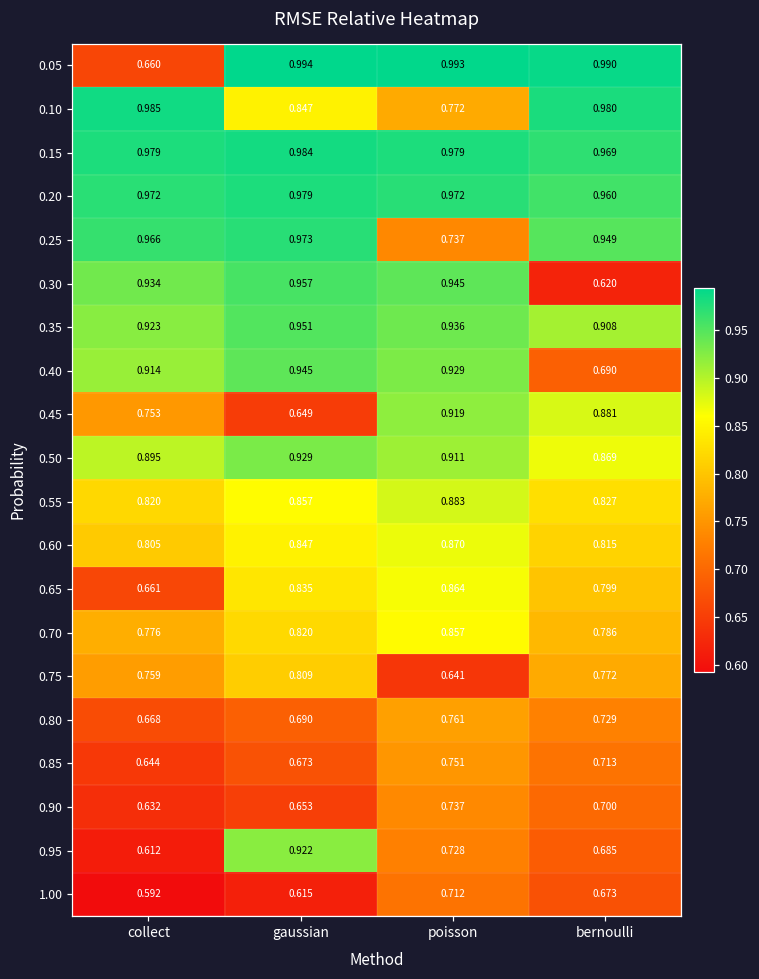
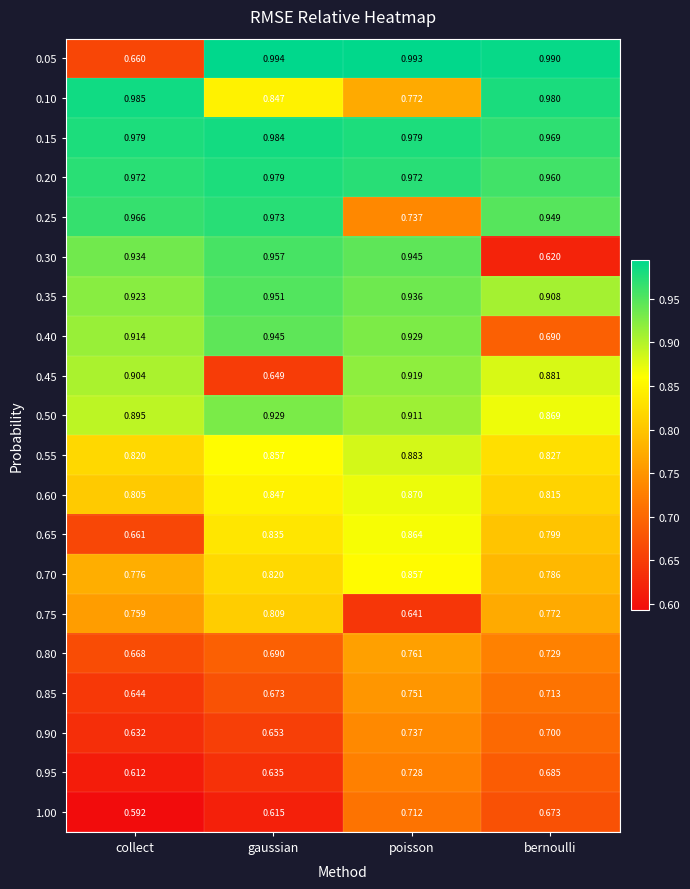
  {
    "0.05": {
      "collect": 0.660,
      "gaussian": 0.994,
      "poisson": 0.993,
      "bernoulli": 0.990
    },
    "0.10": {
      "collect": 0.985,
      "gaussian": 0.847,
      "poisson": 0.772,
      "bernoulli": 0.980
    },
    "0.15": {
      "collect": 0.979,
      "gaussian": 0.984,
      "poisson": 0.979,
      "bernoulli": 0.969
    },
    "0.20": {
      "collect": 0.972,
      "gaussian": 0.979,
      "poisson": 0.972,
      "bernoulli": 0.960
    },
    "0.25": {
      "collect": 0.966,
      "gaussian": 0.973,
      "poisson": 0.737,
      "bernoulli": 0.949
    },
    "0.30": {
      "collect": 0.934,
      "gaussian": 0.957,
      "poisson": 0.945,
      "bernoulli": 0.620
    },
    "0.35": {
      "collect": 0.923,
      "gaussian": 0.951,
      "poisson": 0.936,
      "bernoulli": 0.908
    },
    "0.40": {
      "collect": 0.914,
      "gaussian": 0.945,
      "poisson": 0.929,
      "bernoulli": 0.690
    },
    "0.45": {
-     "collect": 0.753,
+     "collect": 0.904,
      "gaussian": 0.649,
      "poisson": 0.919,
      "bernoulli": 0.881
    },
    "0.50": {
      "collect": 0.895,
      "gaussian": 0.929,
      "poisson": 0.911,
      "bernoulli": 0.869
    },
    "0.55": {
      "collect": 0.820,
      "gaussian": 0.857,
      "poisson": 0.883,
      "bernoulli": 0.827
    },
    "0.60": {
      "collect": 0.805,
      "gaussian": 0.847,
      "poisson": 0.870,
      "bernoulli": 0.815
    },
    "0.65": {
      "collect": 0.661,
      "gaussian": 0.835,
      "poisson": 0.864,
      "bernoulli": 0.799
    },
    "0.70": {
      "collect": 0.776,
      "gaussian": 0.820,
      "poisson": 0.857,
      "bernoulli": 0.786
    },
    "0.75": {
      "collect": 0.759,
      "gaussian": 0.809,
      "poisson": 0.641,
      "bernoulli": 0.772
    },
    "0.80": {
      "collect": 0.668,
      "gaussian": 0.690,
      "poisson": 0.761,
      "bernoulli": 0.729
    },
    "0.85": {
      "collect": 0.644,
      "gaussian": 0.673,
      "poisson": 0.751,
      "bernoulli": 0.713
    },
    "0.90": {
      "collect": 0.632,
      "gaussian": 0.653,
      "poisson": 0.737,
      "bernoulli": 0.700
    },
    "0.95": {
      "collect": 0.612,
-     "gaussian": 0.922,
+     "gaussian": 0.635,
      "poisson": 0.728,
      "bernoulli": 0.685
    },
    "1.00": {
      "collect": 0.592,
      "gaussian": 0.615,
      "poisson": 0.712,
      "bernoulli": 0.673
    }
  }
